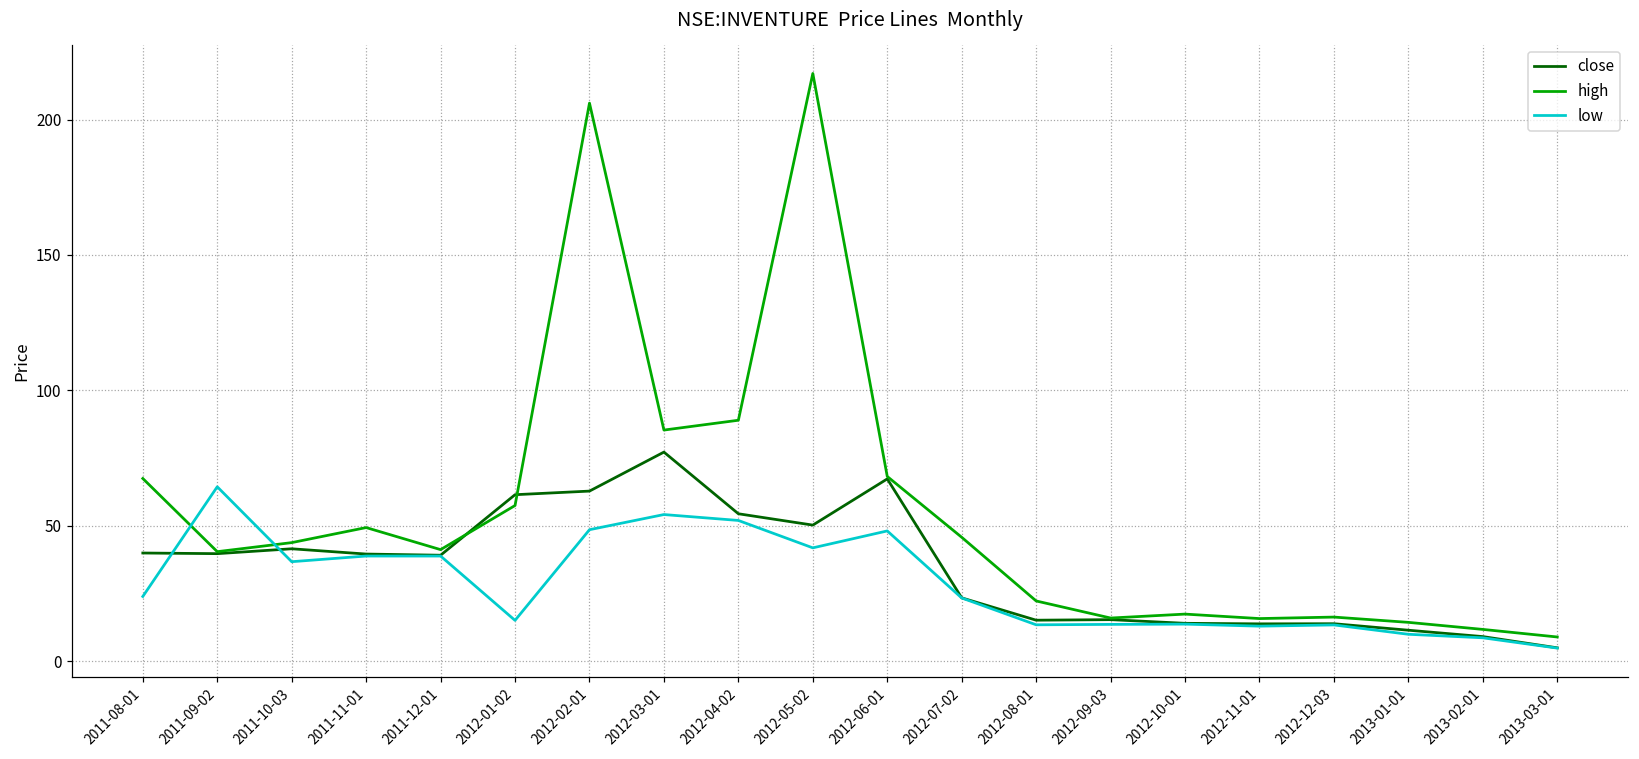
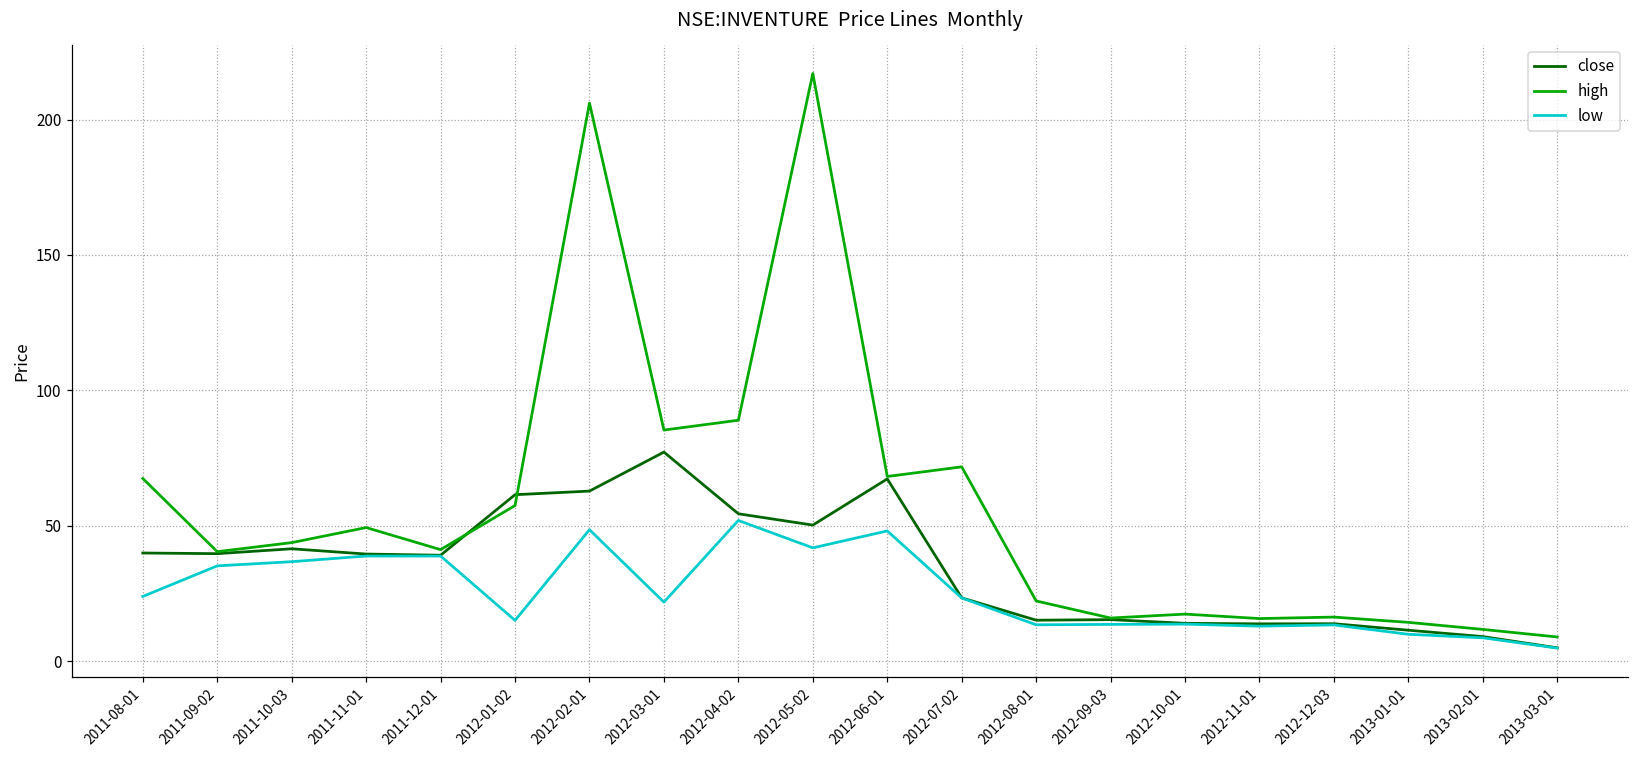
  {
    "close": {
      "2011-08-01": 40,
      "2011-10-03": 42,
      "2012-01-02": 62,
      "2012-02-01": 63,
      "2012-03-01": 77,
      "2012-04-02": 54,
      "2012-05-02": 50,
      "2012-08-01": 15,
      "2013-01-01": 12
    },
    "high": {
      "2011-08-01": 68,
      "2011-10-03": 44,
      "2011-11-01": 49,
      "2011-12-01": 41,
      "2012-01-02": 58,
      "2012-02-01": 206,
      "2012-03-01": 85,
      "2012-04-02": 89,
      "2012-05-02": 217,
-     "2012-07-02": 46,
+     "2012-07-02": 72,
      "2012-08-01": 22,
      "2012-10-01": 17,
      "2012-11-01": 16,
      "2012-12-03": 16,
      "2013-01-01": 14,
      "2013-02-01": 12,
      "2013-03-01": 9
    },
    "low": {
      "2011-08-01": 24,
-     "2011-09-02": 64,
+     "2011-09-02": 35,
      "2011-10-03": 37,
      "2012-01-02": 15,
      "2012-02-01": 49,
-     "2012-03-01": 54,
+     "2012-03-01": 22,
      "2012-04-02": 52,
      "2012-05-02": 42,
      "2012-06-01": 48,
      "2012-08-01": 14,
      "2012-09-03": 14,
      "2013-01-01": 10
    }
  }
